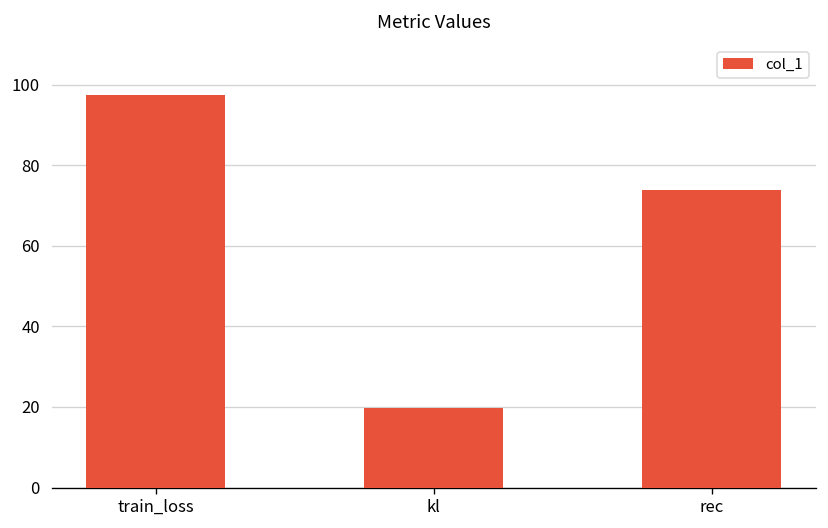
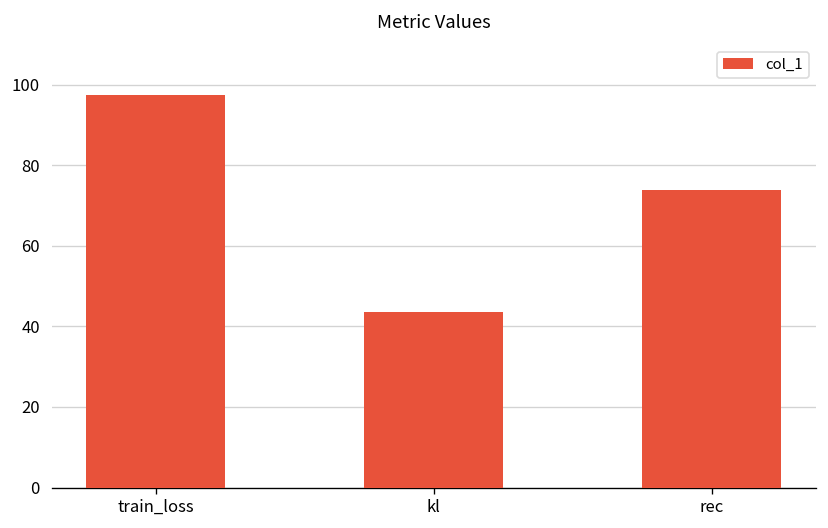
  {
    "train_loss": 97,
-   "kl": 20,
+   "kl": 44,
    "rec": 74
  }
